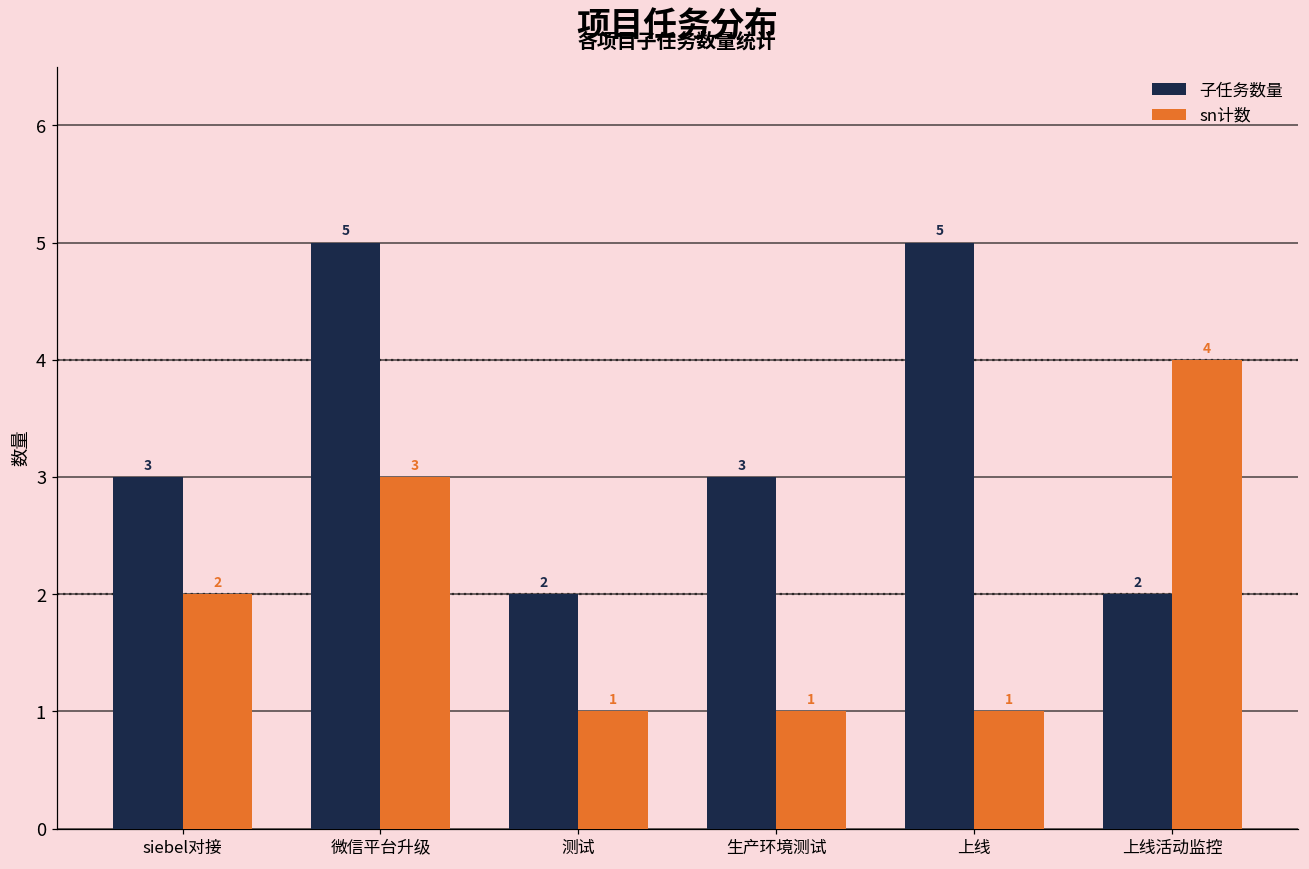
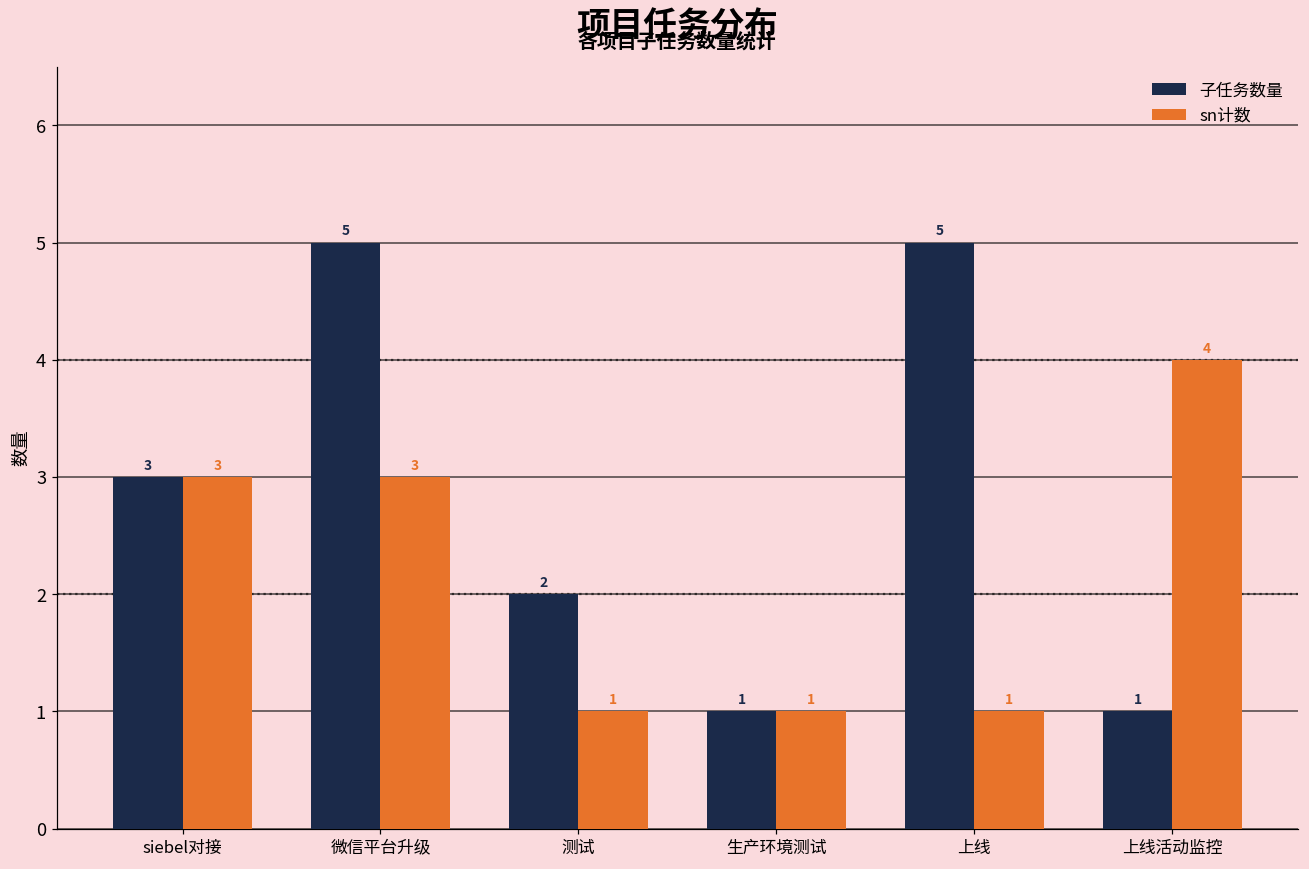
  {
    "子任务数量": {
      "siebel对接": 3,
      "微信平台升级": 5,
      "测试": 2,
-     "生产环境测试": 3,
+     "生产环境测试": 1,
      "上线": 5,
-     "上线活动监控": 2
+     "上线活动监控": 1
    },
    "sn计数": {
-     "siebel对接": 2,
+     "siebel对接": 3,
      "微信平台升级": 3,
      "测试": 1,
      "生产环境测试": 1,
      "上线": 1,
      "上线活动监控": 4
    }
  }
